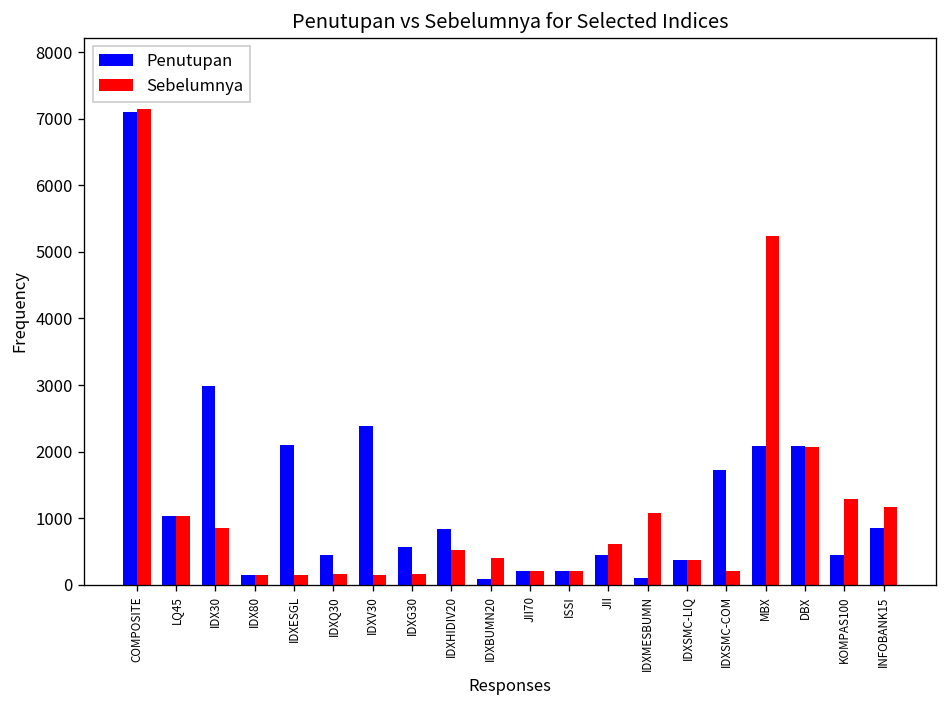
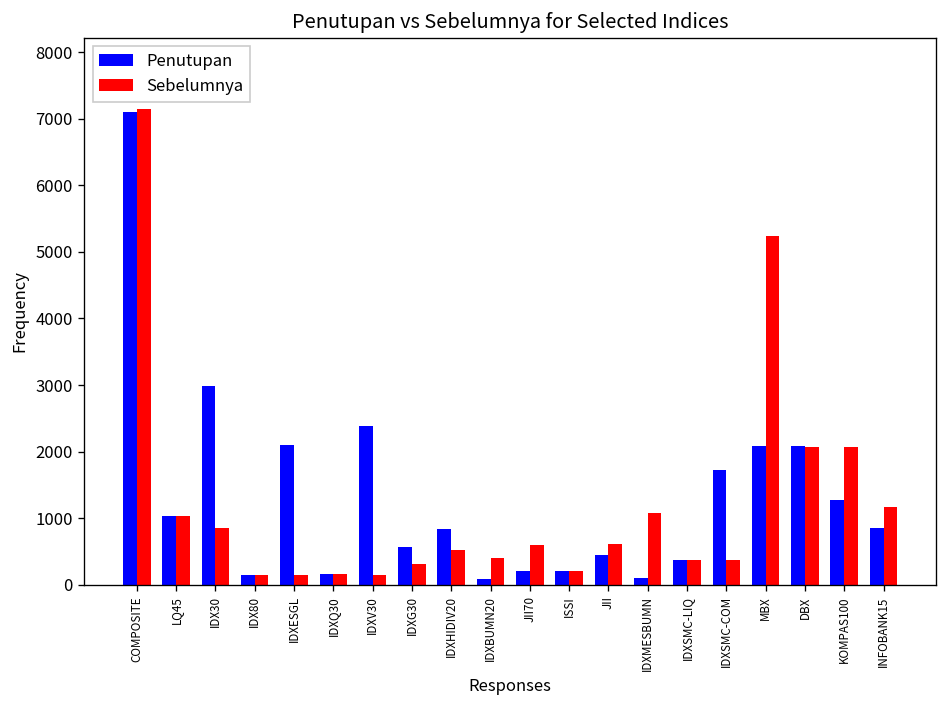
  {
    "Penutupan": {
      "COMPOSITE": 7100,
      "LQ45": 1000,
      "IDX30": 3000,
      "IDX80": 100,
      "IDXESGL": 2100,
-     "IDXQ30": 400,
+     "IDXQ30": 200,
      "IDXV30": 2400,
      "IDXG30": 600,
      "IDXHIDIV20": 800,
      "IDXBUMN20": 100,
      "JII70": 200,
      "ISSI": 200,
      "JII": 500,
      "IDXMESBUMN": 100,
      "IDXSMC-LIQ": 400,
      "IDXSMC-COM": 1700,
      "MBX": 2100,
      "DBX": 2100,
-     "KOMPAS100": 400,
+     "KOMPAS100": 1300,
      "INFOBANK15": 900
    },
    "Sebelumnya": {
      "COMPOSITE": 7100,
      "LQ45": 1000,
      "IDX30": 900,
      "IDX80": 100,
      "IDXESGL": 100,
      "IDXQ30": 200,
      "IDXV30": 100,
-     "IDXG30": 200,
+     "IDXG30": 300,
      "IDXHIDIV20": 500,
      "IDXBUMN20": 400,
-     "JII70": 200,
+     "JII70": 600,
      "ISSI": 200,
      "JII": 600,
      "IDXMESBUMN": 1100,
      "IDXSMC-LIQ": 400,
-     "IDXSMC-COM": 200,
+     "IDXSMC-COM": 400,
      "MBX": 5200,
      "DBX": 2100,
-     "KOMPAS100": 1300,
+     "KOMPAS100": 2100,
      "INFOBANK15": 1200
    }
  }
